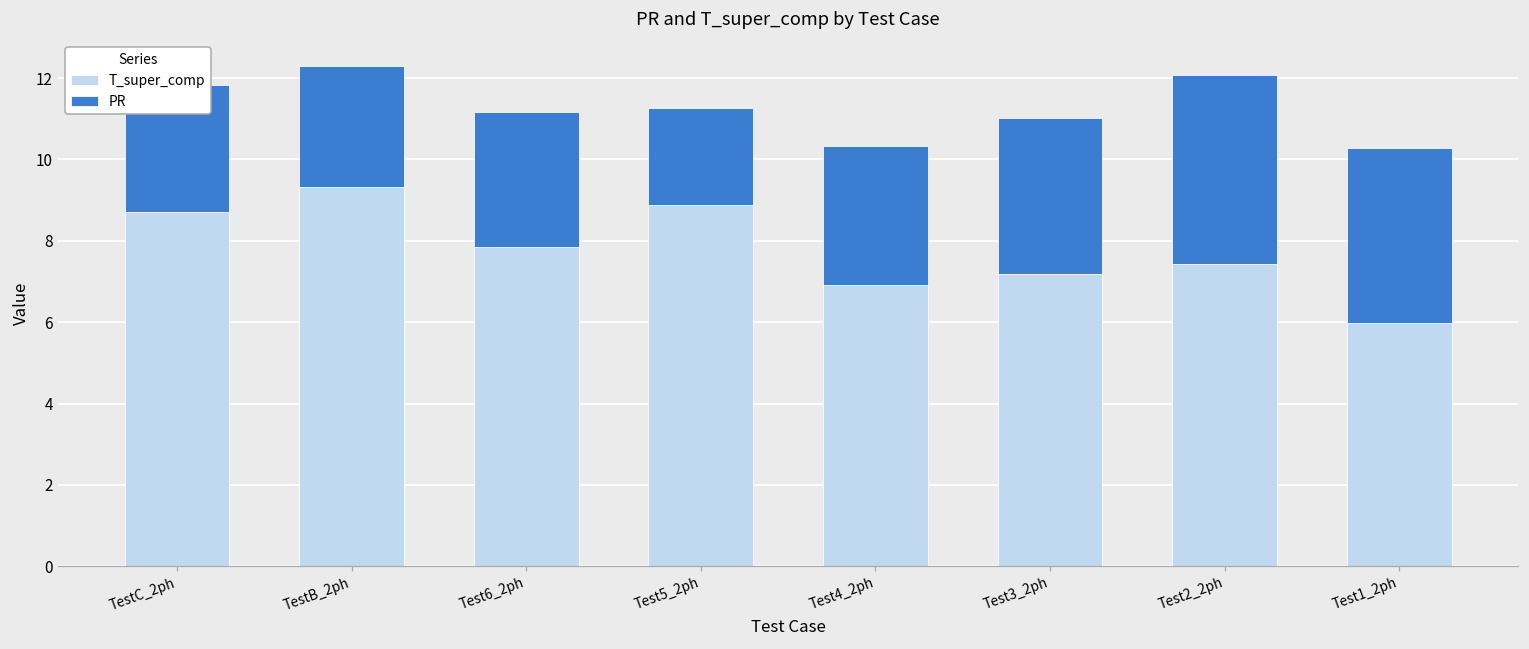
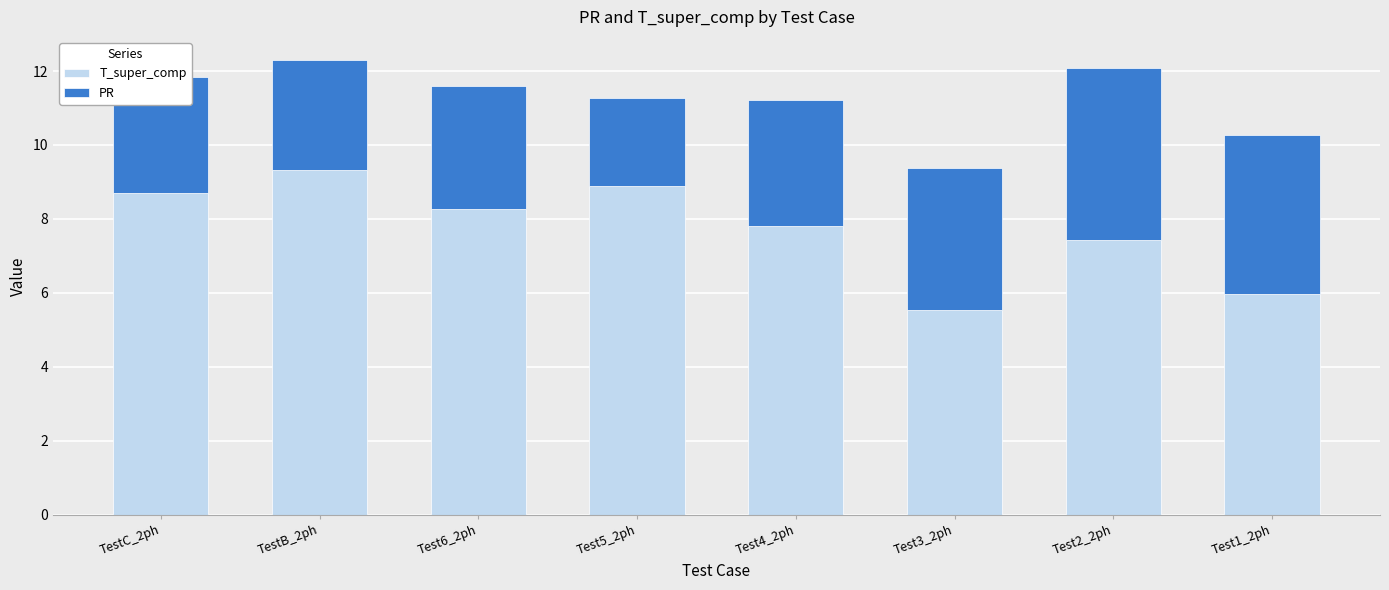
  {
    "T_super_comp": {
      "TestC_2ph": 8.7,
      "TestB_2ph": 9.3,
-     "Test6_2ph": 7.8,
+     "Test6_2ph": 8.3,
      "Test5_2ph": 8.9,
-     "Test4_2ph": 6.9,
-     "Test3_2ph": 7.2,
+     "Test4_2ph": 7.8,
+     "Test3_2ph": 5.5,
      "Test2_2ph": 7.4,
      "Test1_2ph": 6.0
    },
    "PR": {
      "TestB_2ph": 3.0,
      "Test6_2ph": 3.3,
      "Test5_2ph": 2.4,
      "Test4_2ph": 3.4,
      "Test3_2ph": 3.8,
      "Test2_2ph": 4.6,
      "Test1_2ph": 4.3
    }
  }
